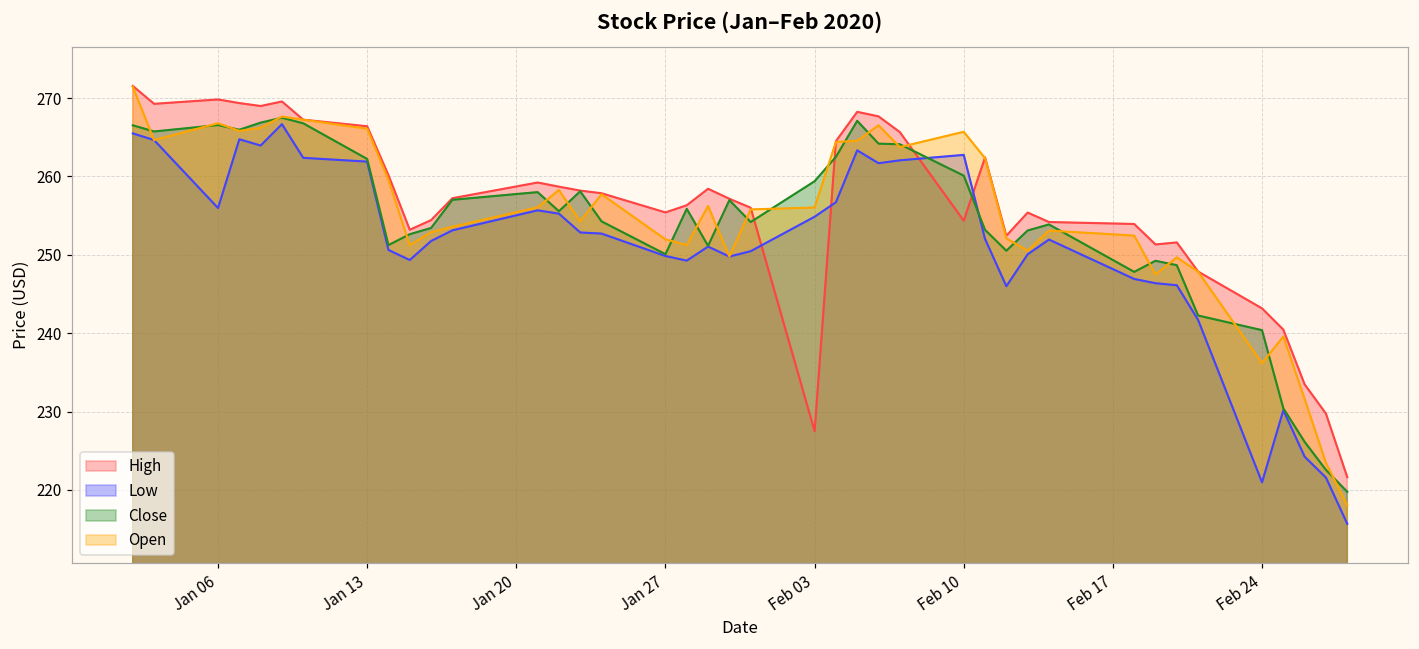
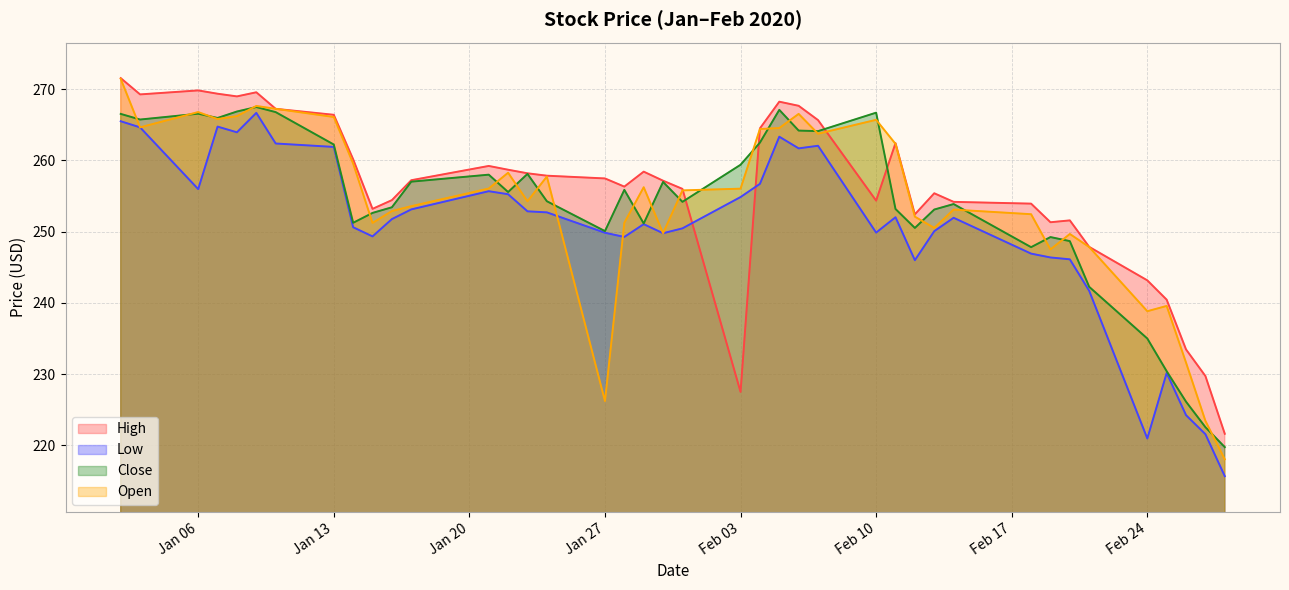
  {
    "High": {
      "Jan 06": 270,
-     "Jan 27": 255,
+     "Jan 27": 257,
      "Feb 03": 228,
      "Feb 10": 254,
      "Feb 24": 243
    },
    "Low": {
      "Jan 06": 256,
      "Feb 03": 255,
-     "Feb 10": 263,
+     "Feb 10": 250,
      "Feb 24": 221
    },
    "Close": {
      "Feb 03": 259,
-     "Feb 10": 260,
-     "Feb 24": 240
+     "Feb 10": 267,
+     "Feb 24": 235
    },
    "Open": {
-     "Jan 27": 252,
+     "Jan 27": 226,
      "Feb 03": 256,
      "Feb 10": 266,
-     "Feb 24": 236
+     "Feb 24": 239
    }
  }
